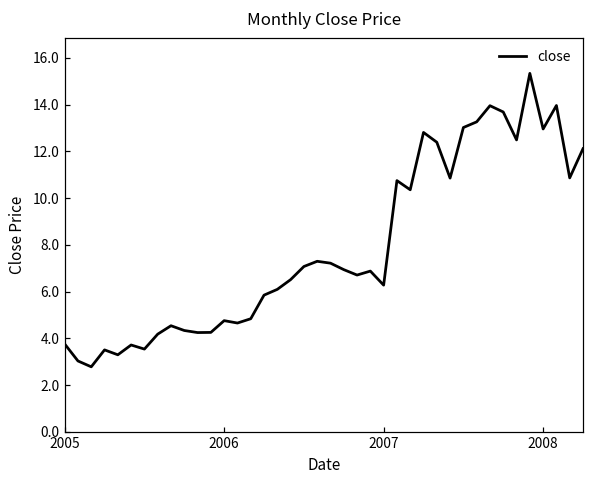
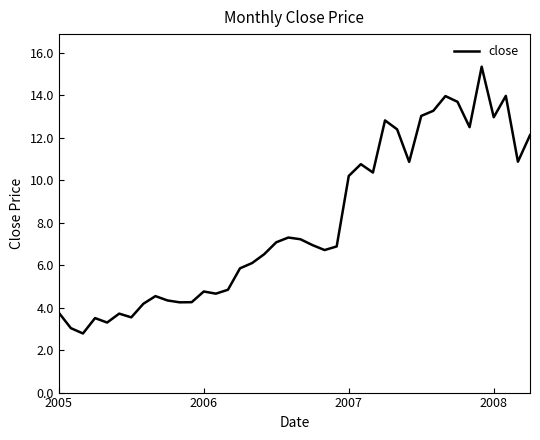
  {
    "2005": 3.8,
    "2006": 4.8,
-   "2007": 6.3,
+   "2007": 10.2,
    "2008": 13.0
  }
